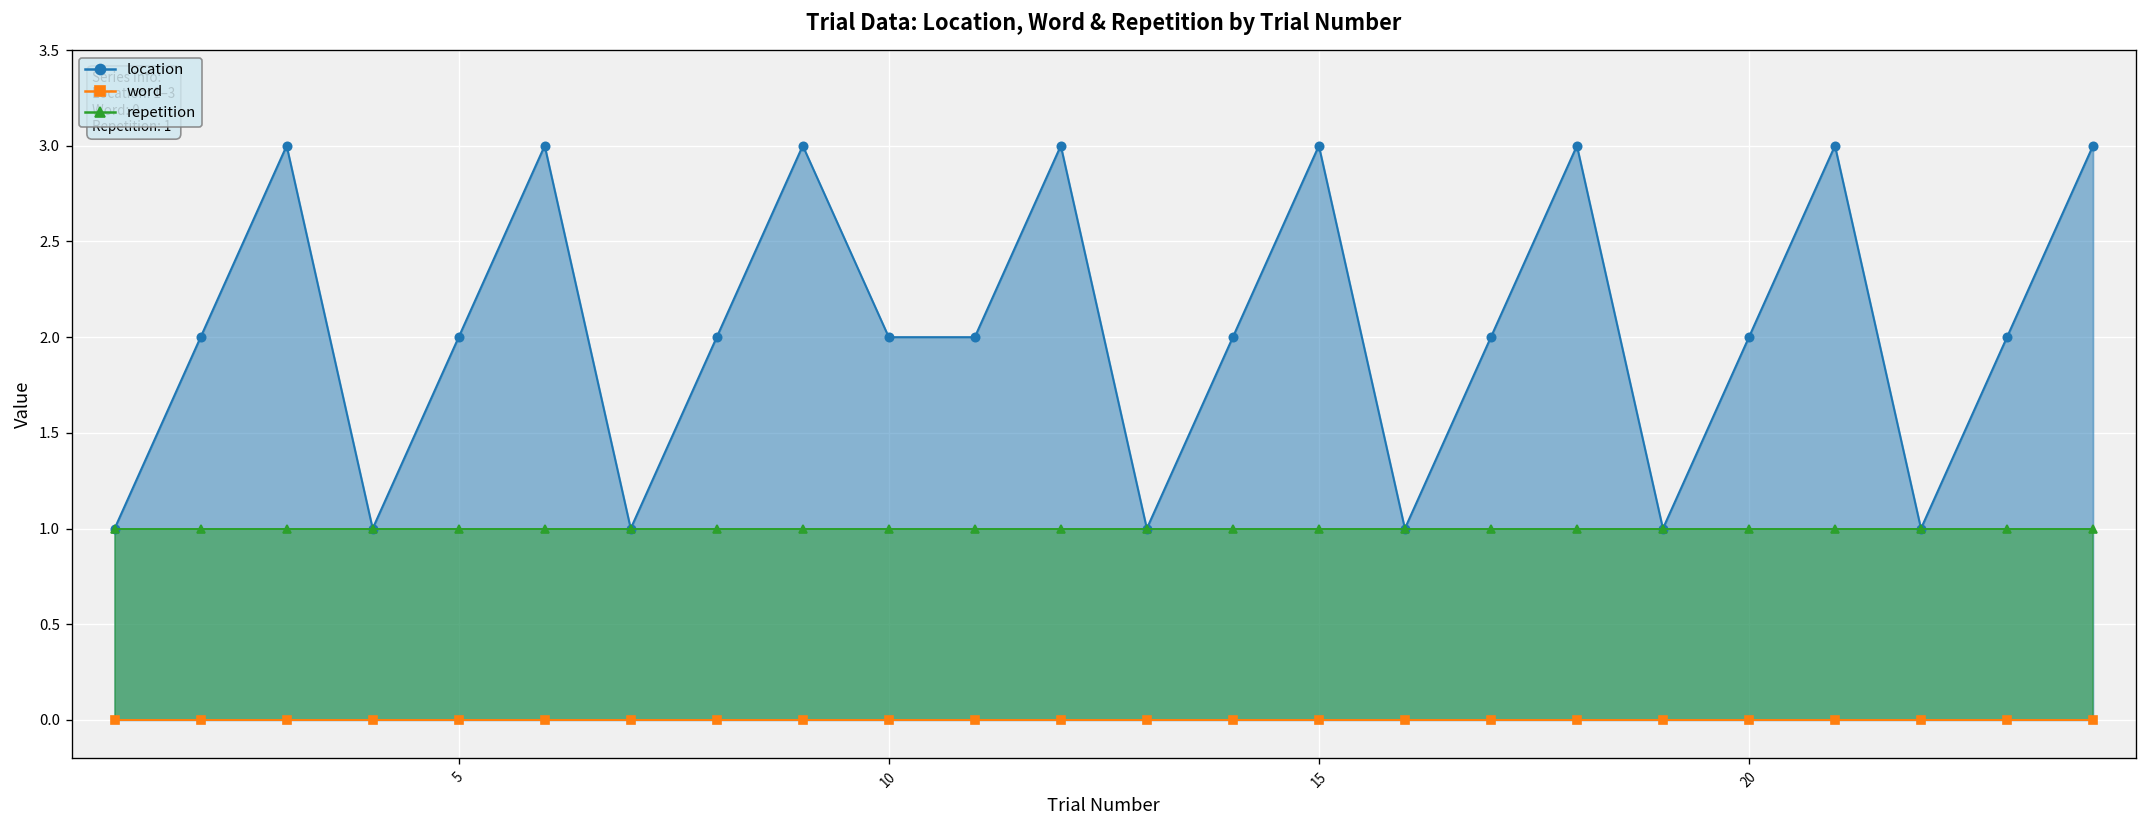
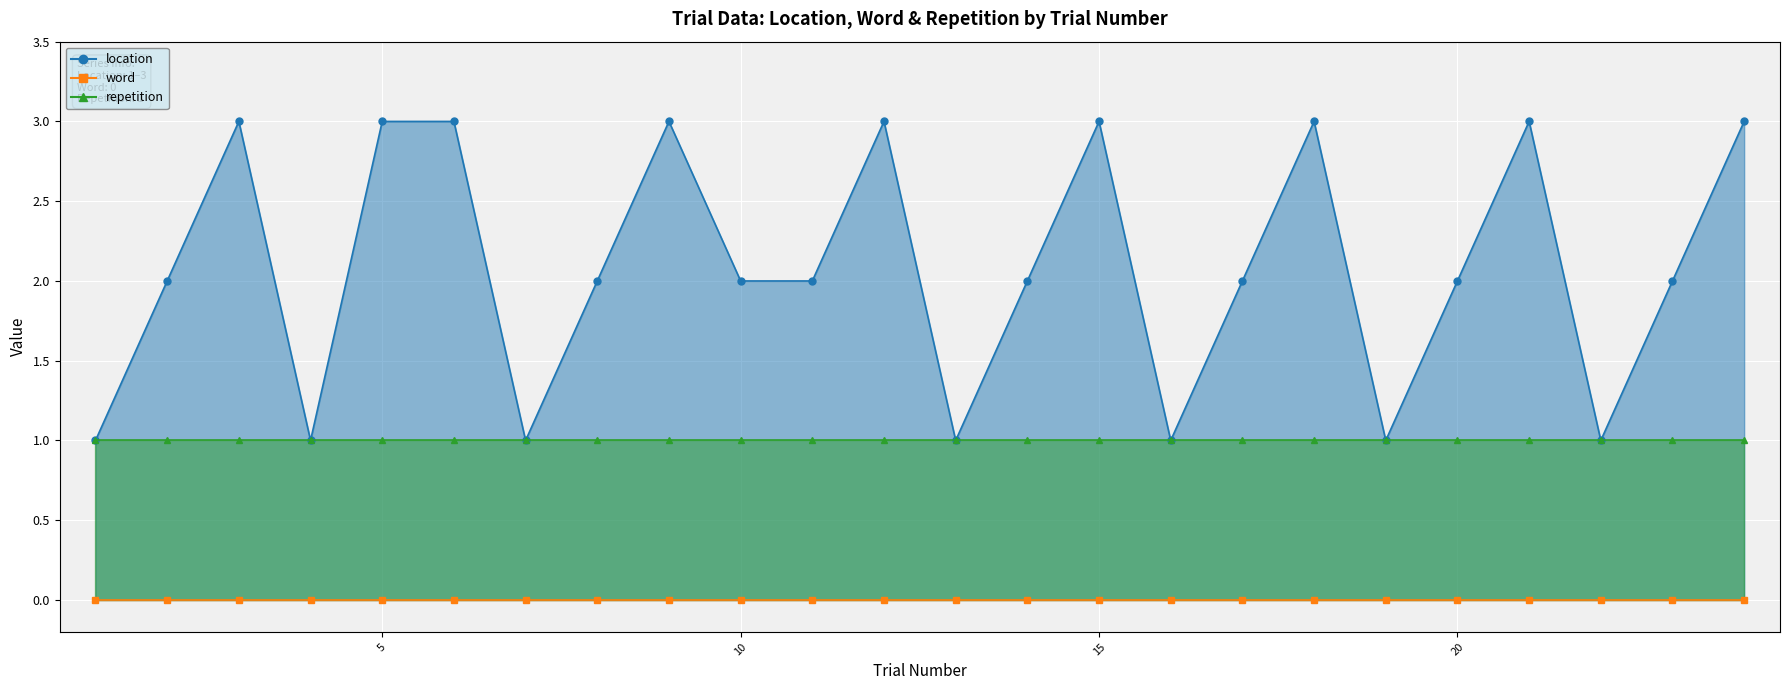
  {
    "location": {
-     "5": 2,
+     "5": 3,
      "10": 2,
      "15": 3,
      "20": 2
    },
    "word": {
      "5": 0,
      "10": 0,
      "15": 0,
      "20": 0
    },
    "repetition": {
      "5": 1,
      "10": 1,
      "15": 1,
      "20": 1
    }
  }
